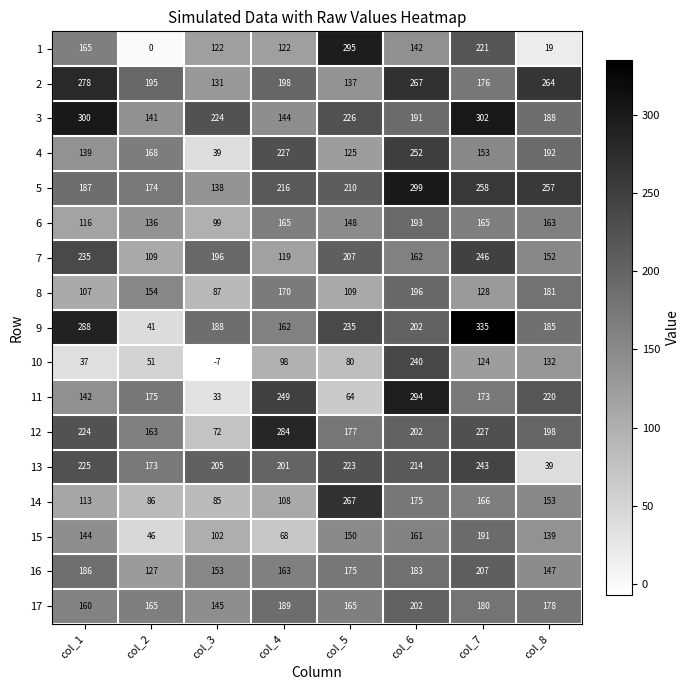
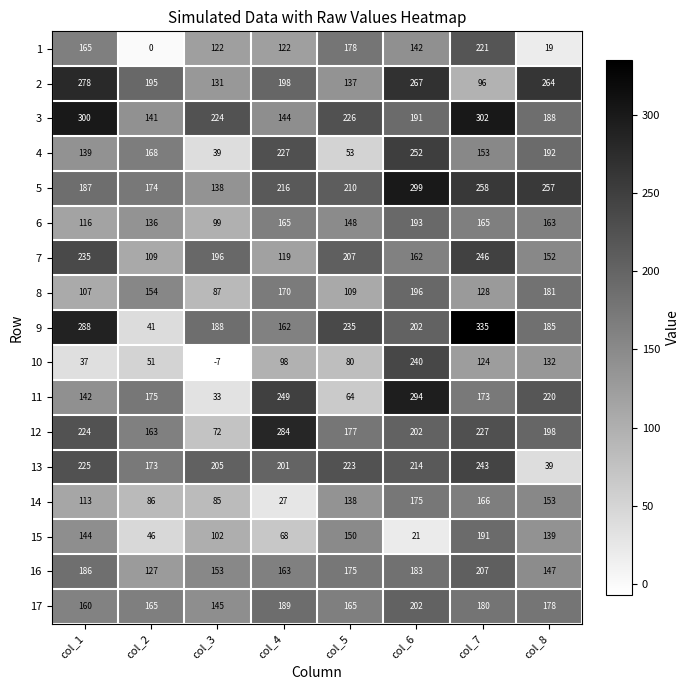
  {
    "1": {
      "col_1": 165,
      "col_2": 0,
      "col_3": 122,
      "col_4": 122,
-     "col_5": 295,
+     "col_5": 178,
      "col_6": 142,
      "col_7": 221,
      "col_8": 19
    },
    "2": {
      "col_1": 278,
      "col_2": 195,
      "col_3": 131,
      "col_4": 198,
      "col_5": 137,
      "col_6": 267,
-     "col_7": 176,
+     "col_7": 96,
      "col_8": 264
    },
    "3": {
      "col_1": 300,
      "col_2": 141,
      "col_3": 224,
      "col_4": 144,
      "col_5": 226,
      "col_6": 191,
      "col_7": 302,
      "col_8": 188
    },
    "4": {
      "col_1": 139,
      "col_2": 168,
      "col_3": 39,
      "col_4": 227,
-     "col_5": 125,
+     "col_5": 53,
      "col_6": 252,
      "col_7": 153,
      "col_8": 192
    },
    "5": {
      "col_1": 187,
      "col_2": 174,
      "col_3": 138,
      "col_4": 216,
      "col_5": 210,
      "col_6": 299,
      "col_7": 258,
      "col_8": 257
    },
    "6": {
      "col_1": 116,
      "col_2": 136,
      "col_3": 99,
      "col_4": 165,
      "col_5": 148,
      "col_6": 193,
      "col_7": 165,
      "col_8": 163
    },
    "7": {
      "col_1": 235,
      "col_2": 109,
      "col_3": 196,
      "col_4": 119,
      "col_5": 207,
      "col_6": 162,
      "col_7": 246,
      "col_8": 152
    },
    "8": {
      "col_1": 107,
      "col_2": 154,
      "col_3": 87,
      "col_4": 170,
      "col_5": 109,
      "col_6": 196,
      "col_7": 128,
      "col_8": 181
    },
    "9": {
      "col_1": 288,
      "col_2": 41,
      "col_3": 188,
      "col_4": 162,
      "col_5": 235,
      "col_6": 202,
      "col_7": 335,
      "col_8": 185
    },
    "10": {
      "col_1": 37,
      "col_2": 51,
      "col_3": -7,
      "col_4": 98,
      "col_5": 80,
      "col_6": 240,
      "col_7": 124,
      "col_8": 132
    },
    "11": {
      "col_1": 142,
      "col_2": 175,
      "col_3": 33,
      "col_4": 249,
      "col_5": 64,
      "col_6": 294,
      "col_7": 173,
      "col_8": 220
    },
    "12": {
      "col_1": 224,
      "col_2": 163,
      "col_3": 72,
      "col_4": 284,
      "col_5": 177,
      "col_6": 202,
      "col_7": 227,
      "col_8": 198
    },
    "13": {
      "col_1": 225,
      "col_2": 173,
      "col_3": 205,
      "col_4": 201,
      "col_5": 223,
      "col_6": 214,
      "col_7": 243,
      "col_8": 39
    },
    "14": {
      "col_1": 113,
      "col_2": 86,
      "col_3": 85,
-     "col_4": 108,
-     "col_5": 267,
+     "col_4": 27,
+     "col_5": 138,
      "col_6": 175,
      "col_7": 166,
      "col_8": 153
    },
    "15": {
      "col_1": 144,
      "col_2": 46,
      "col_3": 102,
      "col_4": 68,
      "col_5": 150,
-     "col_6": 161,
+     "col_6": 21,
      "col_7": 191,
      "col_8": 139
    },
    "16": {
      "col_1": 186,
      "col_2": 127,
      "col_3": 153,
      "col_4": 163,
      "col_5": 175,
      "col_6": 183,
      "col_7": 207,
      "col_8": 147
    },
    "17": {
      "col_1": 160,
      "col_2": 165,
      "col_3": 145,
      "col_4": 189,
      "col_5": 165,
      "col_6": 202,
      "col_7": 180,
      "col_8": 178
    }
  }
